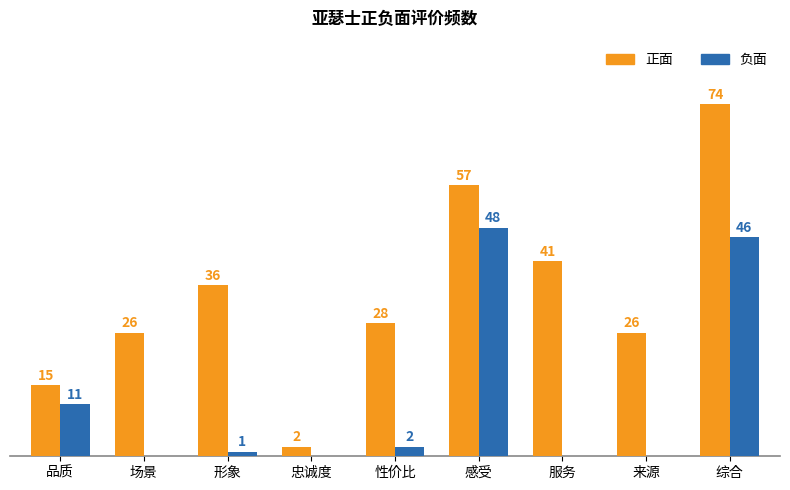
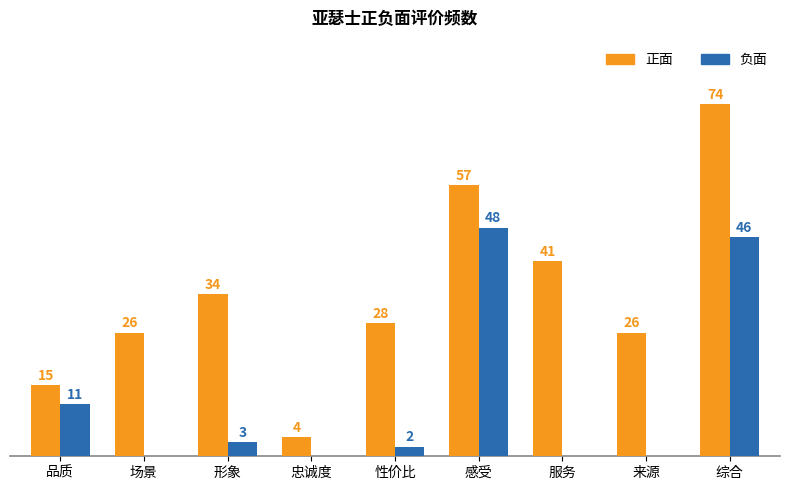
  {
    "正面": {
      "品质": 15,
      "场景": 26,
-     "形象": 36,
-     "忠诚度": 2,
+     "形象": 34,
+     "忠诚度": 4,
      "性价比": 28,
      "感受": 57,
      "服务": 41,
      "来源": 26,
      "综合": 74
    },
    "负面": {
      "品质": 11,
-     "形象": 1,
+     "形象": 3,
      "性价比": 2,
      "感受": 48,
      "综合": 46
    }
  }
